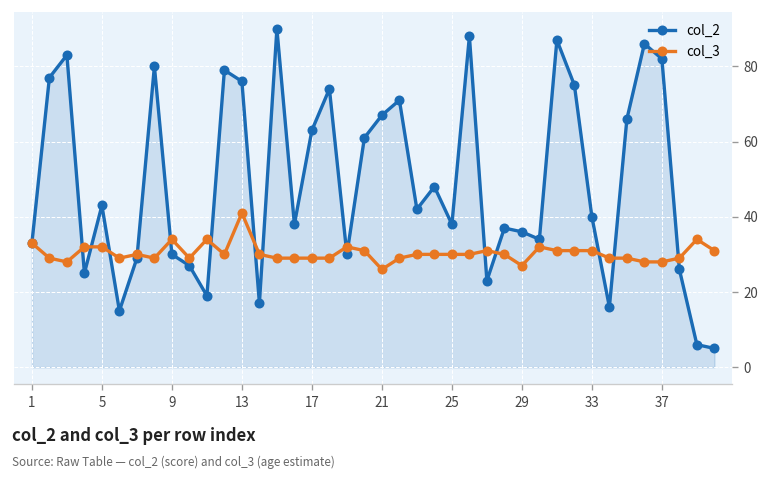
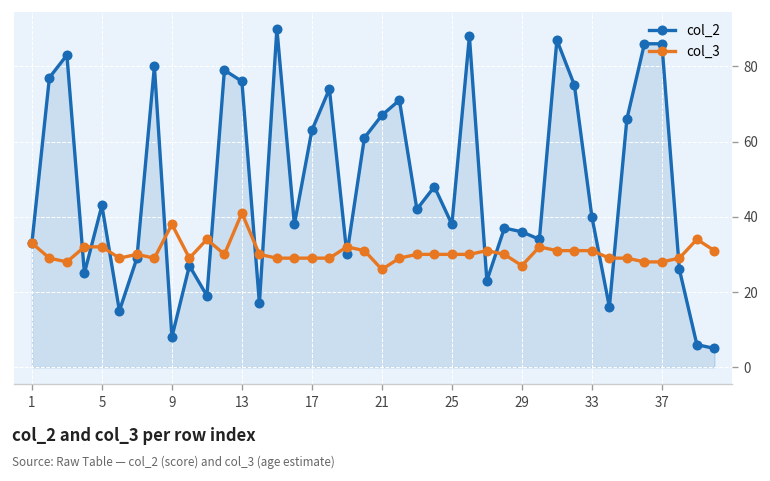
  {
    "col_2": {
      "5": 43,
-     "9": 30,
+     "9": 8,
      "13": 76,
      "17": 63,
      "21": 67,
      "25": 38,
      "29": 36,
      "33": 40,
-     "37": 82
+     "37": 86
    },
    "col_3": {
      "5": 32,
-     "9": 34,
+     "9": 38,
      "13": 41,
      "17": 29,
      "21": 26,
      "25": 30,
      "29": 27,
      "33": 31,
      "37": 28
    }
  }
